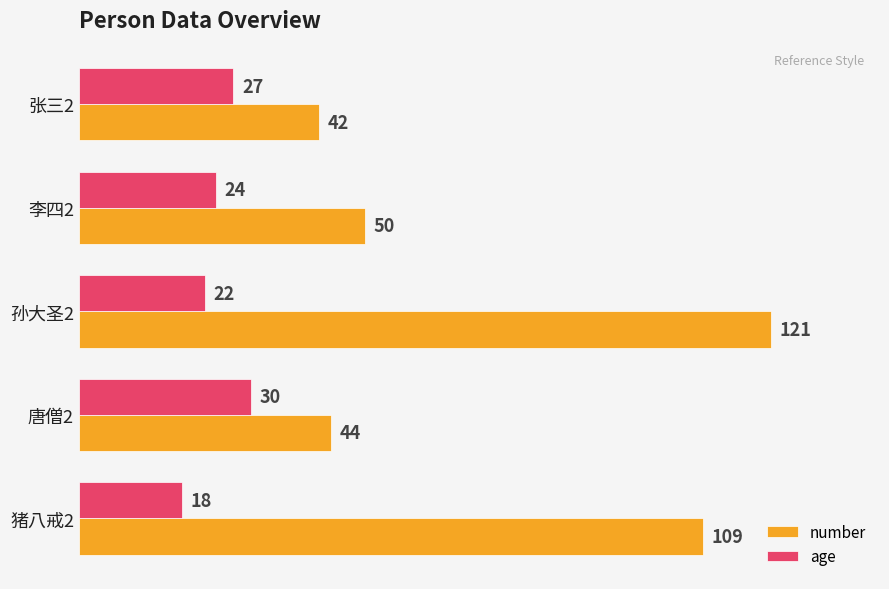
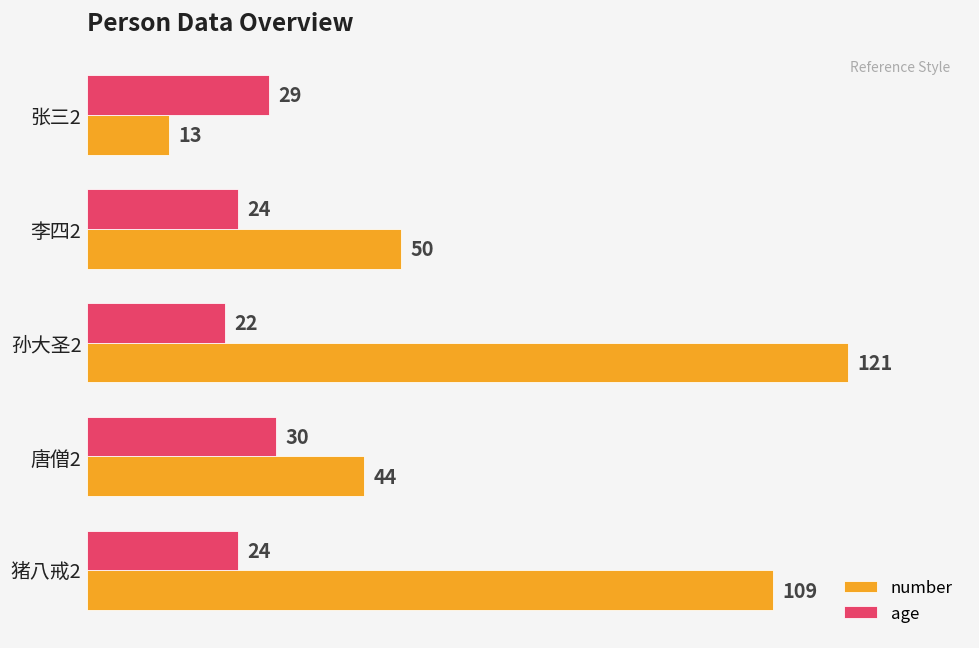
  {
    "number": {
-     "张三2": 42,
+     "张三2": 13,
      "李四2": 50,
      "孙大圣2": 121,
      "唐僧2": 44,
      "猪八戒2": 109
    },
    "age": {
-     "张三2": 27,
+     "张三2": 29,
      "李四2": 24,
      "孙大圣2": 22,
      "唐僧2": 30,
-     "猪八戒2": 18
+     "猪八戒2": 24
    }
  }
